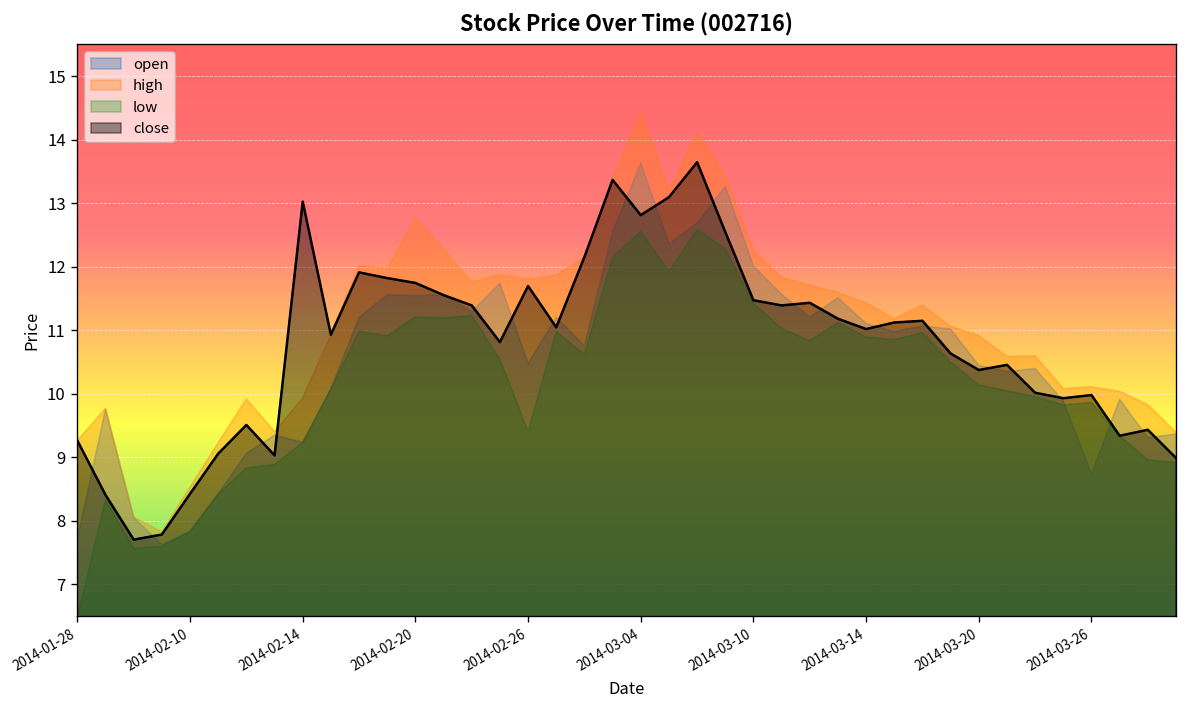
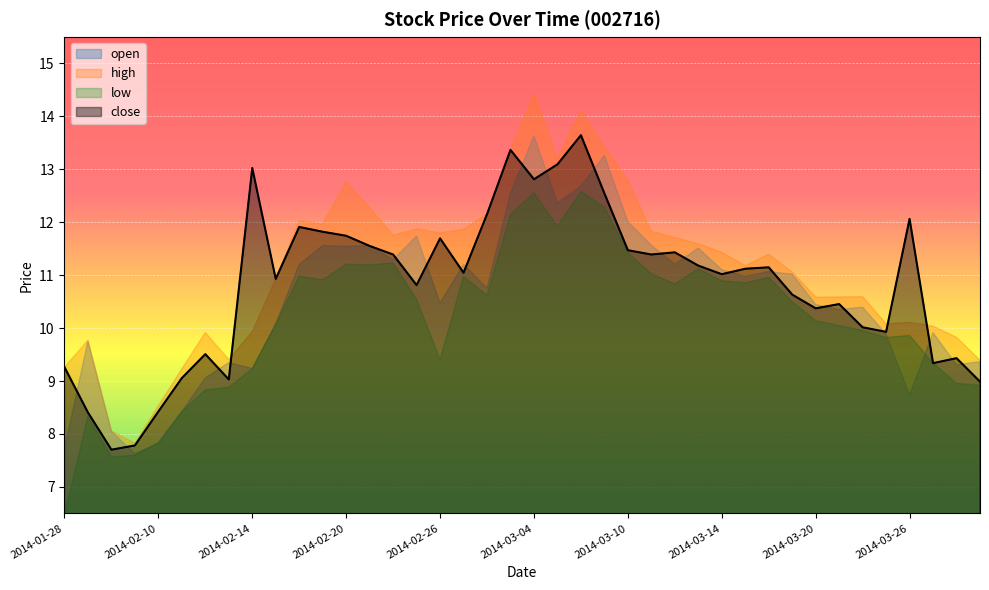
  {
    "open": {
      "2014-01-28": 7.7,
      "2014-02-20": 11.5,
      "2014-02-26": 10.5,
      "2014-03-04": 13.6,
      "2014-03-10": 12.0,
      "2014-03-14": 11.1,
      "2014-03-20": 10.4,
      "2014-03-26": 8.7
    },
    "high": {
      "2014-02-10": 8.5,
      "2014-02-14": 9.9,
      "2014-02-20": 12.8,
      "2014-02-26": 11.8,
      "2014-03-04": 14.4,
-     "2014-03-10": 12.3,
+     "2014-03-10": 12.8,
      "2014-03-14": 11.4,
-     "2014-03-20": 10.9,
+     "2014-03-20": 10.6,
      "2014-03-26": 10.1
    },
    "low": {
      "2014-01-28": 6.5,
      "2014-02-20": 11.2,
      "2014-02-26": 9.4,
      "2014-03-04": 12.6,
      "2014-03-14": 10.9,
      "2014-03-20": 10.1,
      "2014-03-26": 9.9
    },
    "close": {
      "2014-02-10": 8.4,
      "2014-02-14": 13.0,
      "2014-02-20": 11.7,
      "2014-02-26": 11.7,
      "2014-03-04": 12.8,
      "2014-03-14": 11.0,
      "2014-03-20": 10.4,
-     "2014-03-26": 10.0
+     "2014-03-26": 12.1
    }
  }
